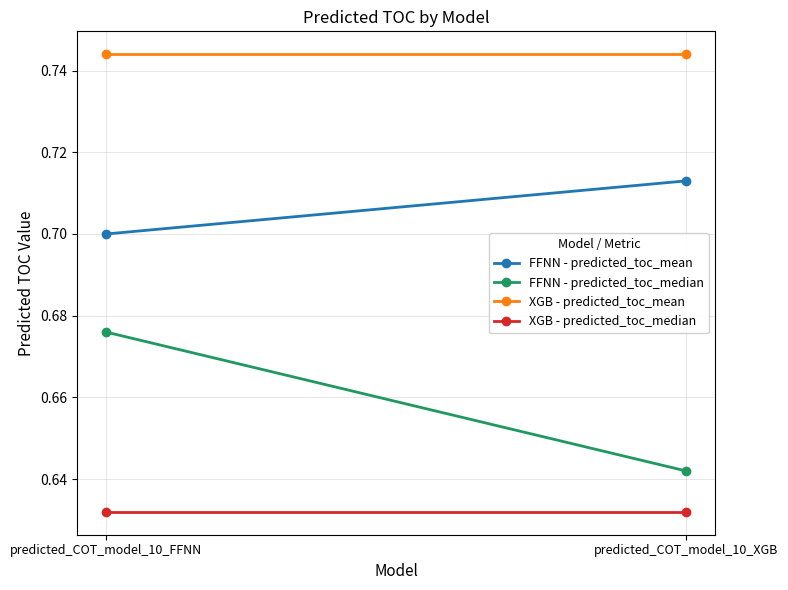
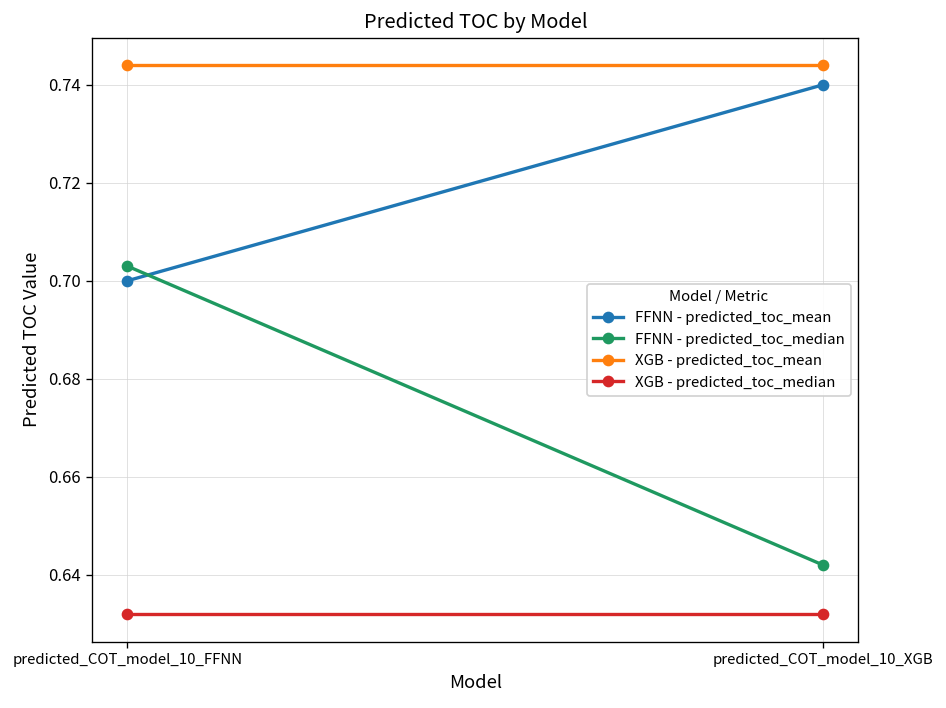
  {
    "FFNN - predicted_toc_mean": {
      "predicted_COT_model_10_FFNN": 0.700,
-     "predicted_COT_model_10_XGB": 0.713
+     "predicted_COT_model_10_XGB": 0.740
    },
    "FFNN - predicted_toc_median": {
-     "predicted_COT_model_10_FFNN": 0.676,
+     "predicted_COT_model_10_FFNN": 0.703,
      "predicted_COT_model_10_XGB": 0.642
    },
    "XGB - predicted_toc_mean": {
      "predicted_COT_model_10_FFNN": 0.744,
      "predicted_COT_model_10_XGB": 0.744
    },
    "XGB - predicted_toc_median": {
      "predicted_COT_model_10_FFNN": 0.632,
      "predicted_COT_model_10_XGB": 0.632
    }
  }
